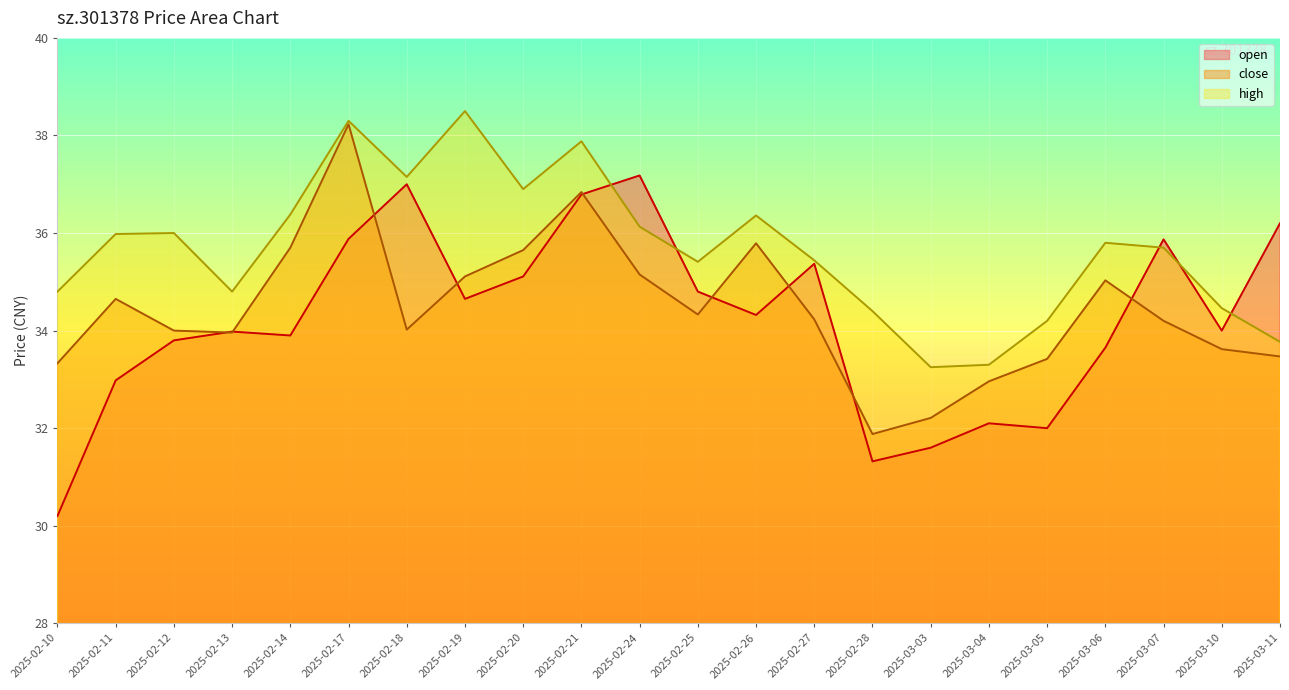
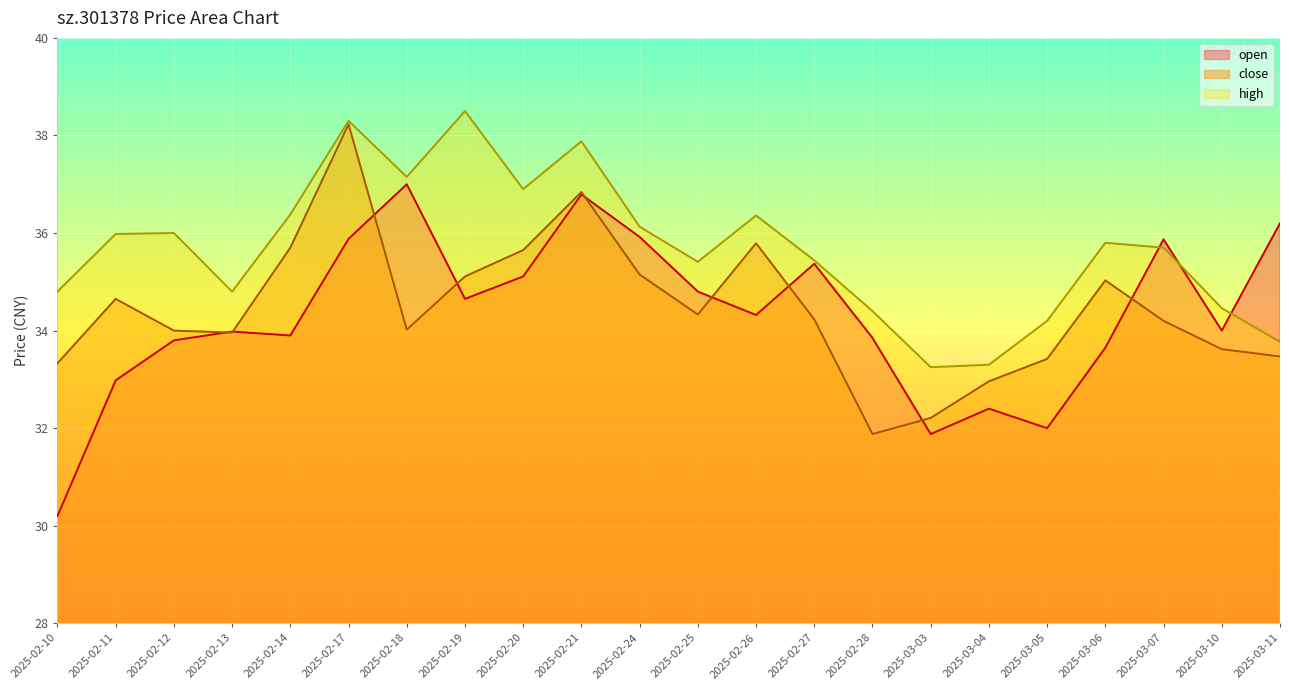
  {
    "open": {
      "2025-02-10": 30.2,
      "2025-02-11": 33.0,
      "2025-02-12": 33.8,
      "2025-02-14": 33.9,
      "2025-02-17": 35.9,
      "2025-02-18": 37.0,
      "2025-02-19": 34.7,
      "2025-02-20": 35.1,
-     "2025-02-24": 37.2,
+     "2025-02-24": 35.9,
      "2025-02-25": 34.8,
      "2025-02-26": 34.3,
      "2025-02-27": 35.4,
-     "2025-02-28": 31.3,
-     "2025-03-03": 31.6,
-     "2025-03-04": 32.1,
+     "2025-02-28": 33.9,
+     "2025-03-03": 31.9,
+     "2025-03-04": 32.4,
      "2025-03-05": 32.0,
      "2025-03-06": 33.7,
      "2025-03-07": 35.9,
      "2025-03-10": 34.0,
      "2025-03-11": 36.2
    }
  }
